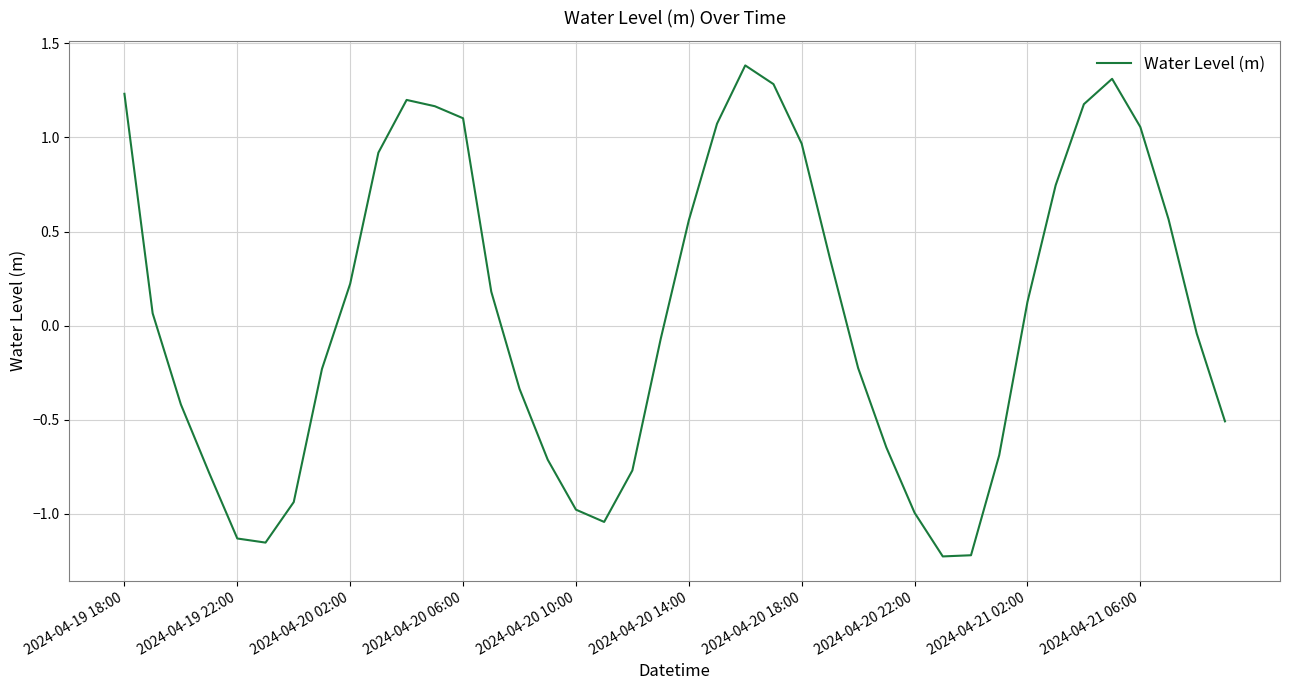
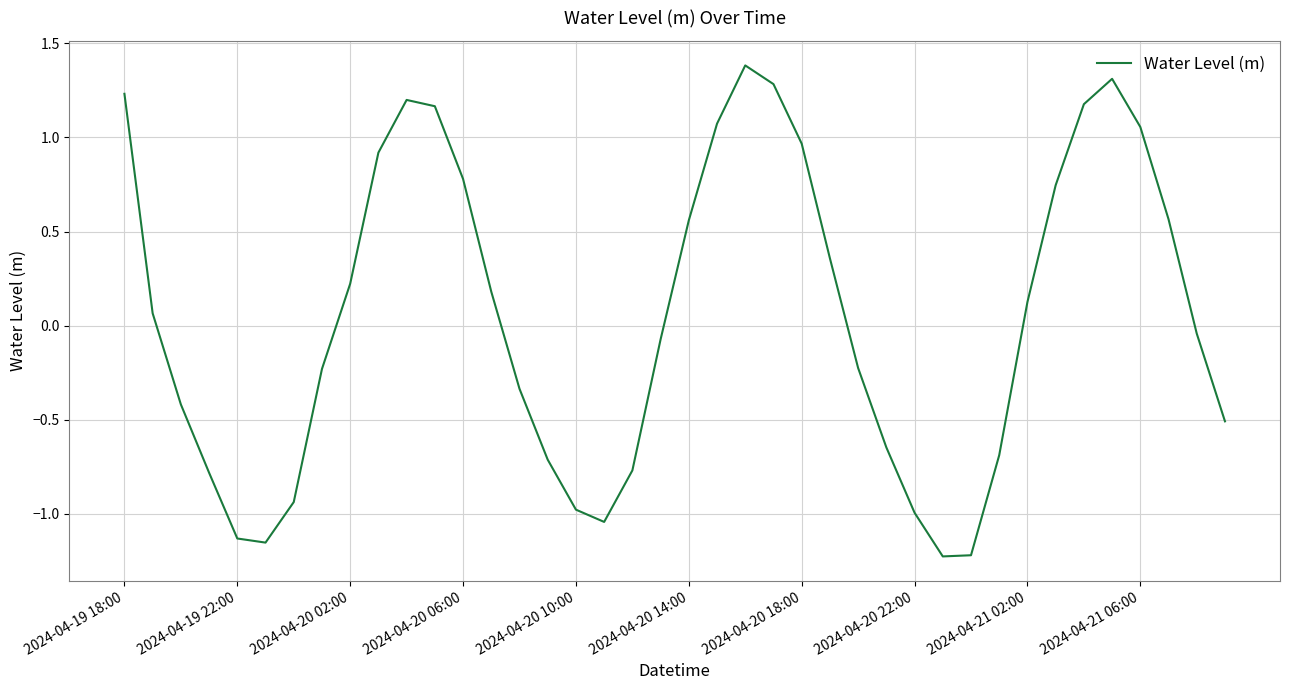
  {
    "2024-04-19 18:00": 1.23,
    "2024-04-19 22:00": -1.13,
    "2024-04-20 02:00": 0.22,
-   "2024-04-20 06:00": 1.10,
+   "2024-04-20 06:00": 0.78,
    "2024-04-20 10:00": -0.98,
    "2024-04-20 14:00": 0.56,
    "2024-04-20 18:00": 0.97,
    "2024-04-20 22:00": -0.99,
    "2024-04-21 02:00": 0.13,
    "2024-04-21 06:00": 1.06
  }
